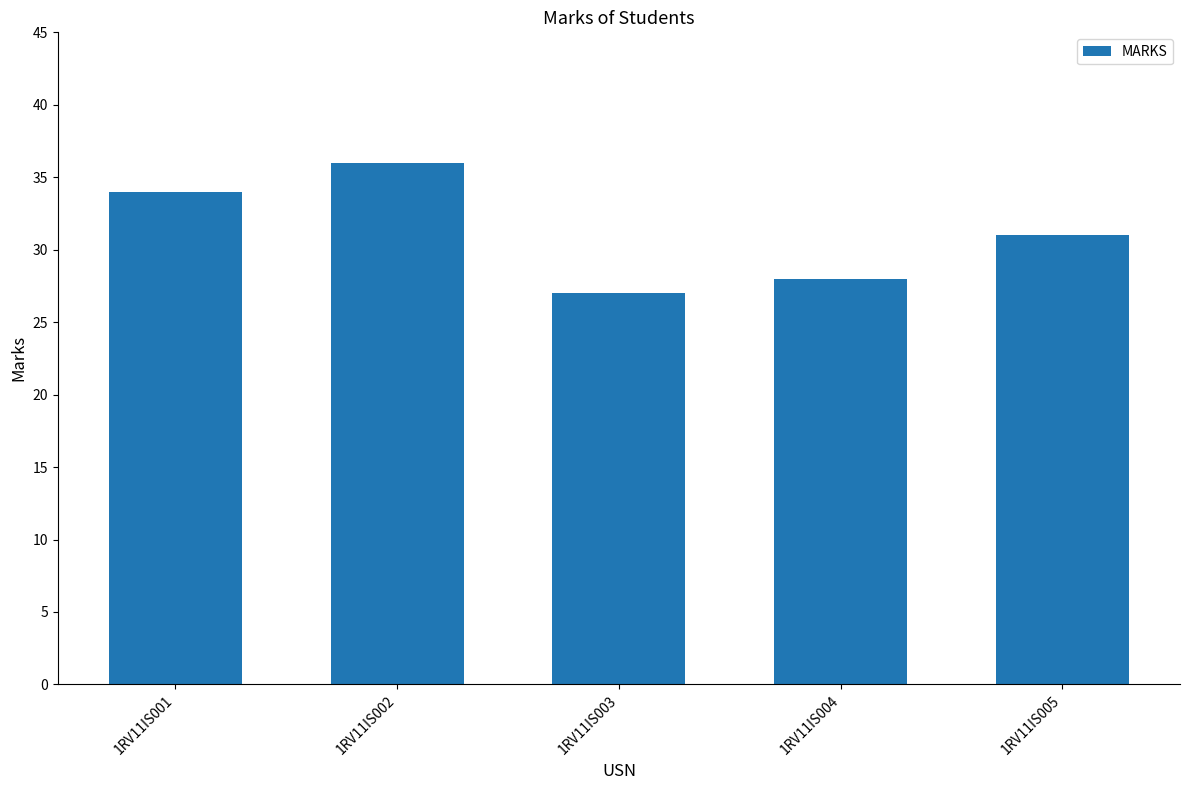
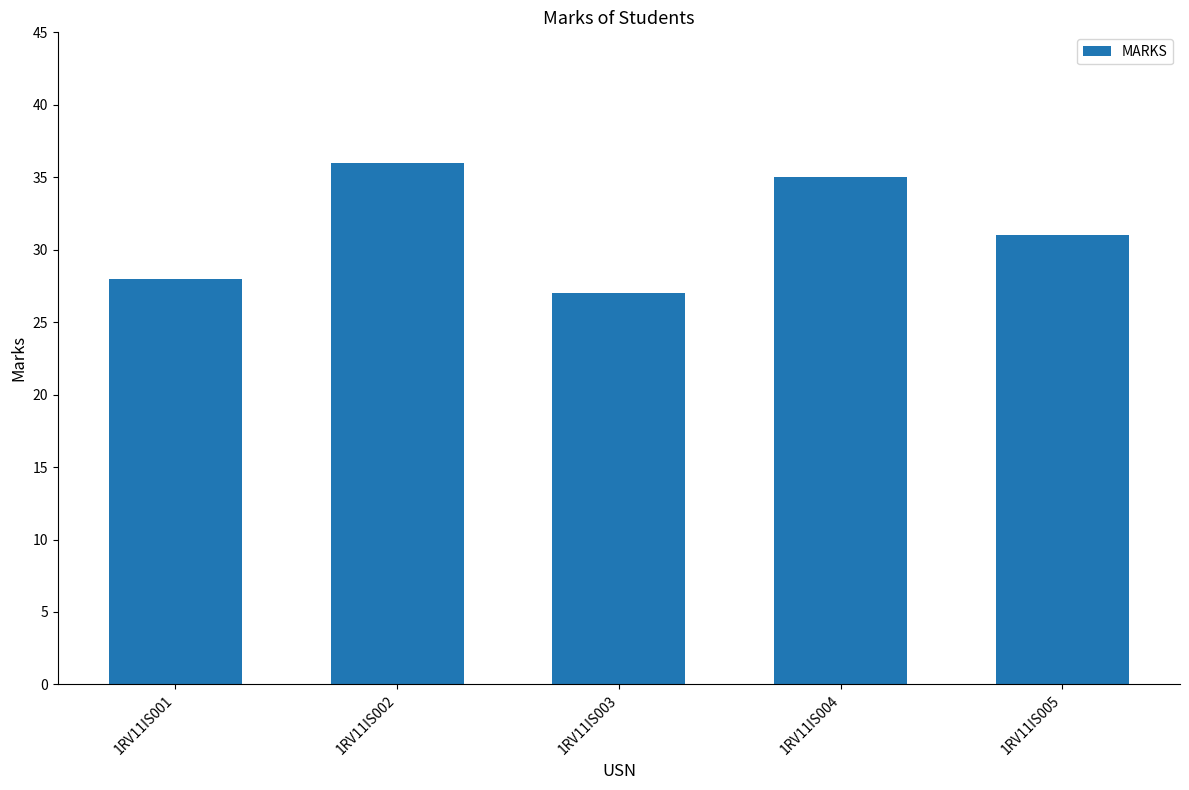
  {
-   "1RV11IS001": 34,
+   "1RV11IS001": 28,
    "1RV11IS002": 36,
    "1RV11IS003": 27,
-   "1RV11IS004": 28,
+   "1RV11IS004": 35,
    "1RV11IS005": 31
  }
